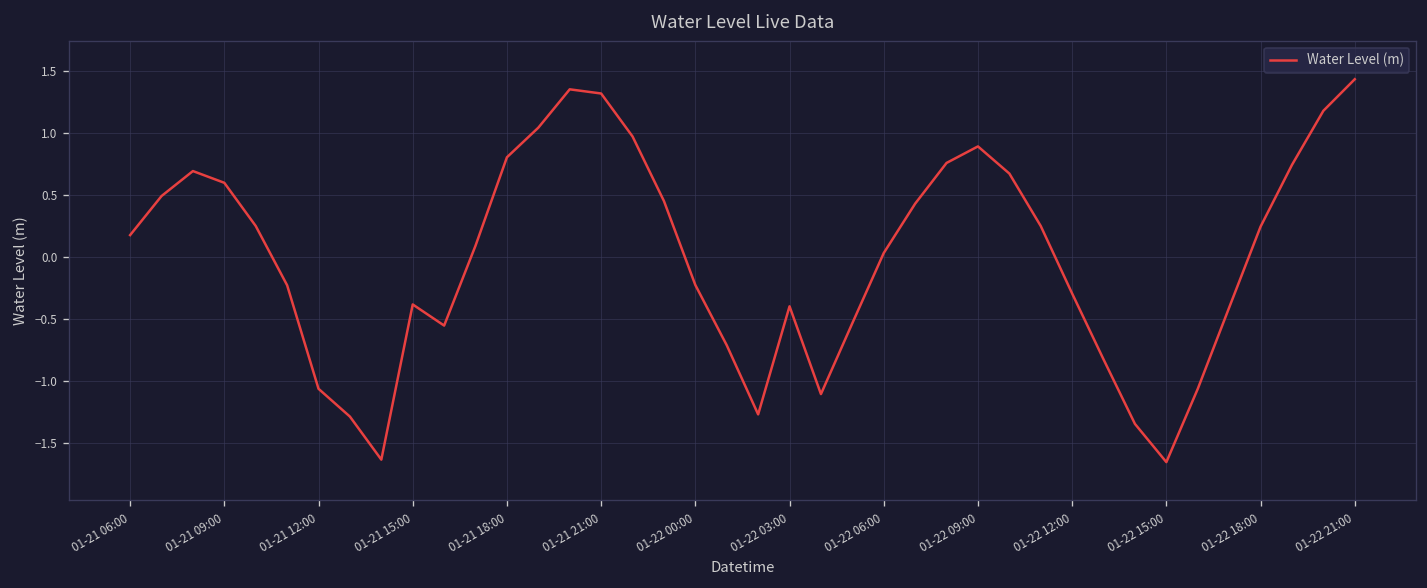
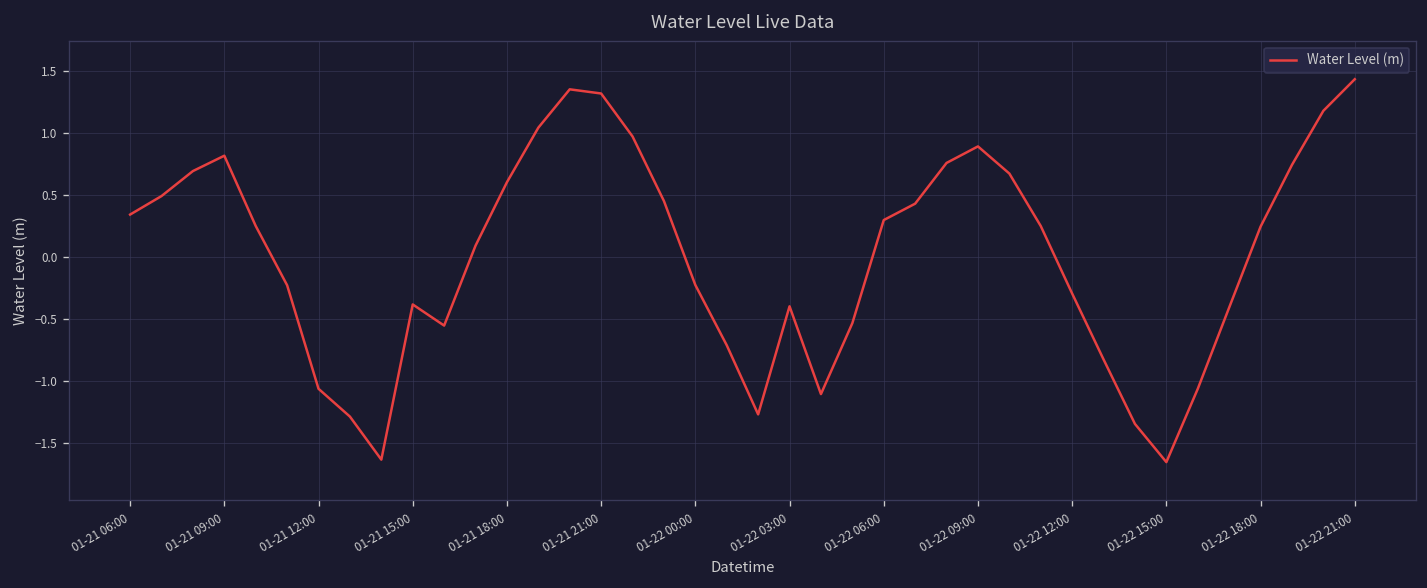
  {
-   "01-21 06:00": 0.18,
-   "01-21 09:00": 0.60,
+   "01-21 06:00": 0.34,
+   "01-21 09:00": 0.82,
    "01-21 12:00": -1.06,
    "01-21 15:00": -0.38,
-   "01-21 18:00": 0.81,
+   "01-21 18:00": 0.60,
    "01-21 21:00": 1.32,
    "01-22 00:00": -0.22,
    "01-22 03:00": -0.40,
-   "01-22 06:00": 0.03,
+   "01-22 06:00": 0.30,
    "01-22 09:00": 0.89,
    "01-22 12:00": -0.29,
    "01-22 15:00": -1.65,
    "01-22 18:00": 0.25,
    "01-22 21:00": 1.44
  }
